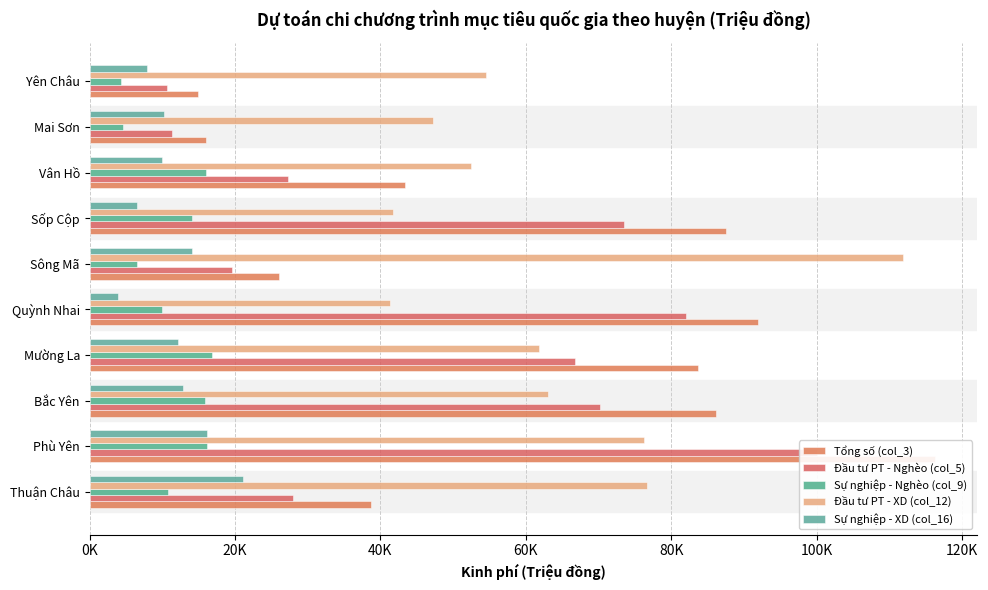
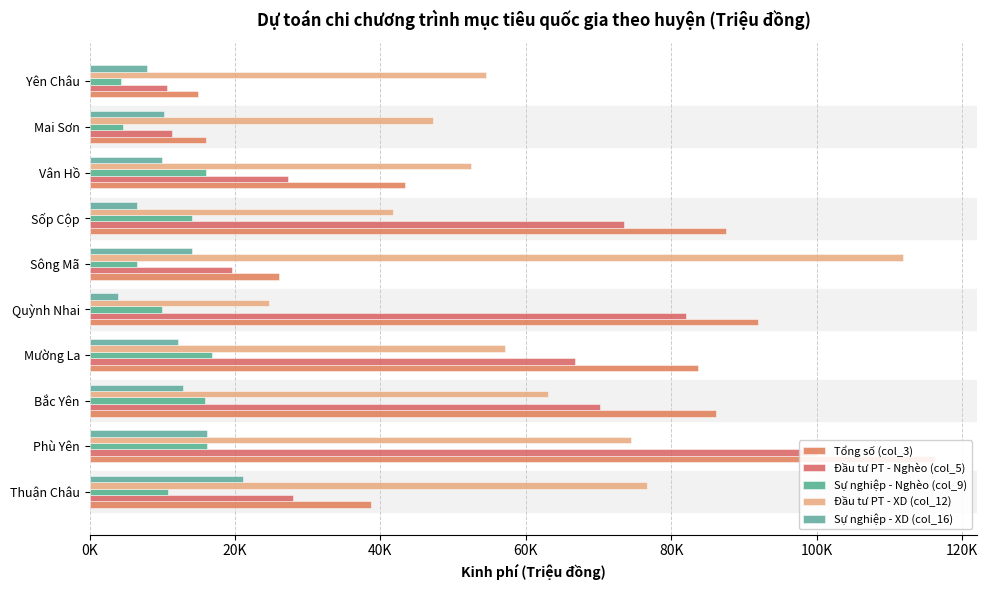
  {
    "Đầu tư PT - XD (col_12)": {
      "Yên Châu": 55000,
      "Mai Sơn": 47000,
      "Vân Hồ": 52000,
      "Sốp Cộp": 42000,
      "Sông Mã": 112000,
-     "Quỳnh Nhai": 41000,
-     "Mường La": 62000,
+     "Quỳnh Nhai": 25000,
+     "Mường La": 57000,
      "Bắc Yên": 63000,
-     "Phù Yên": 76000,
+     "Phù Yên": 75000,
      "Thuận Châu": 77000
    }
  }
